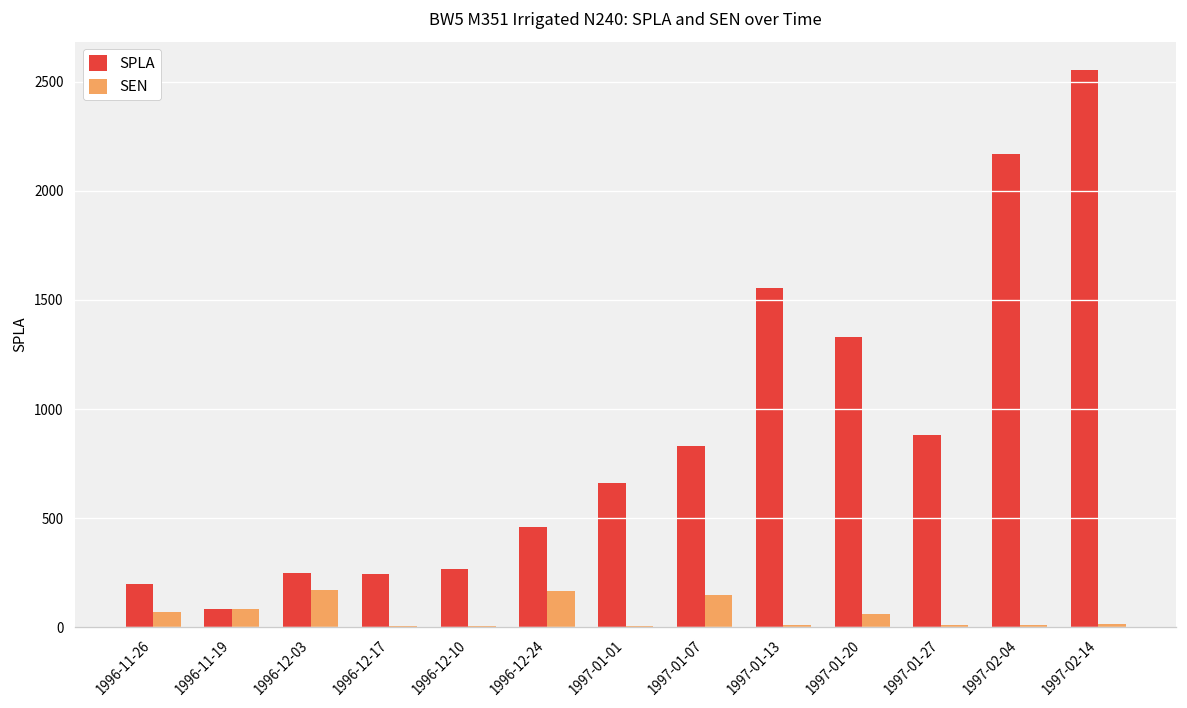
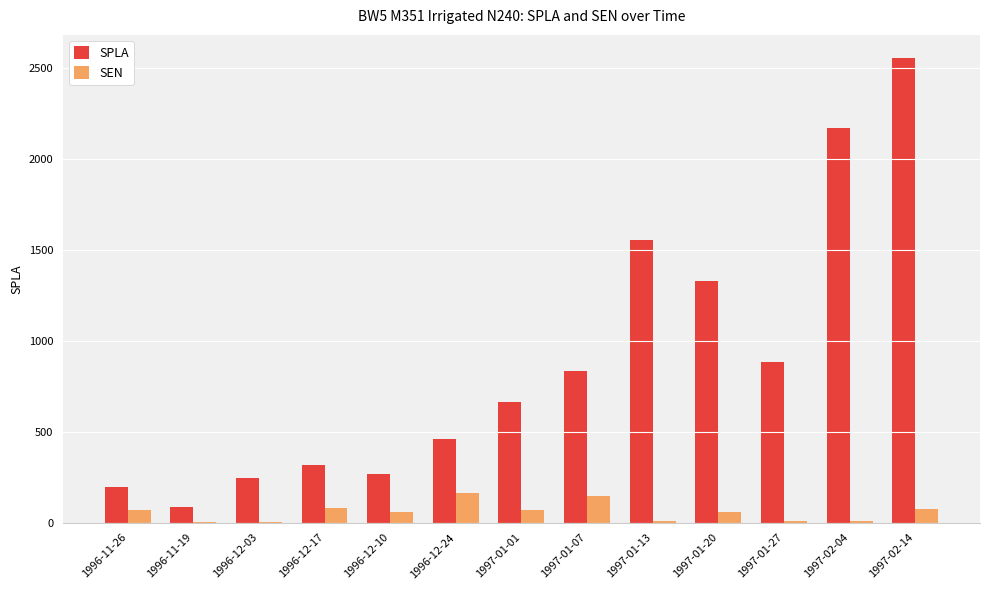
  {
    "SPLA": {
      "1996-11-26": 200,
      "1996-11-19": 80,
      "1996-12-03": 250,
-     "1996-12-17": 240,
+     "1996-12-17": 320,
      "1996-12-10": 270,
      "1996-12-24": 460,
      "1997-01-01": 660,
      "1997-01-07": 830,
      "1997-01-13": 1550,
      "1997-01-20": 1330,
      "1997-01-27": 880,
      "1997-02-04": 2170,
      "1997-02-14": 2560
    },
    "SEN": {
      "1996-11-26": 70,
-     "1996-11-19": 80,
-     "1996-12-03": 170,
-     "1996-12-17": 10,
-     "1996-12-10": 10,
+     "1996-11-19": 0,
+     "1996-12-03": 0,
+     "1996-12-17": 80,
+     "1996-12-10": 60,
      "1996-12-24": 160,
-     "1997-01-01": 10,
+     "1997-01-01": 70,
      "1997-01-07": 140,
      "1997-01-20": 60,
-     "1997-02-14": 10
+     "1997-02-14": 70
    }
  }
